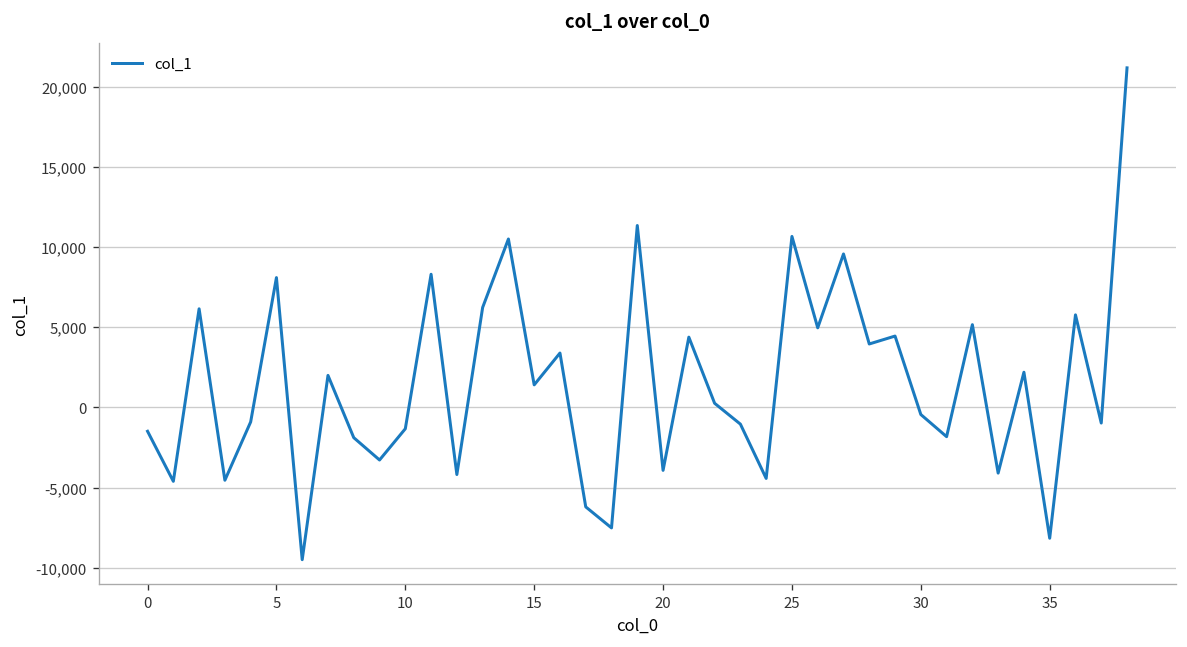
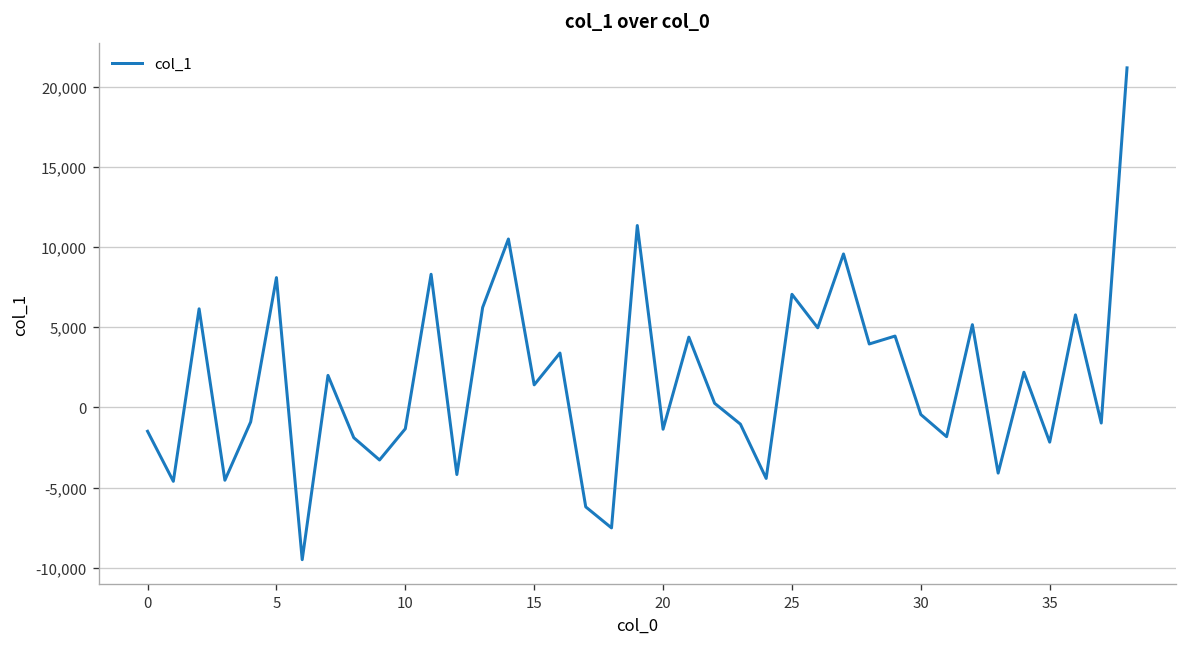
  {
    "0": "-1,500",
    "5": "8,100",
    "10": "-1,300",
    "15": "1,400",
-   "20": "-3,900",
-   "25": "10,700",
+   "20": "-1,400",
+   "25": "7,100",
    "30": "-400",
-   "35": "-8,200"
+   "35": "-2,200"
  }
